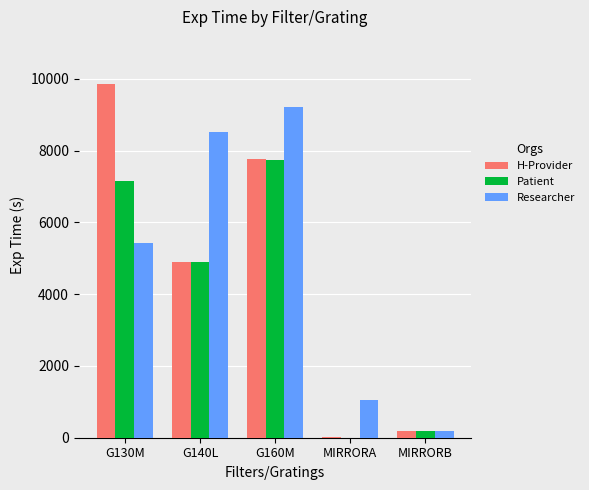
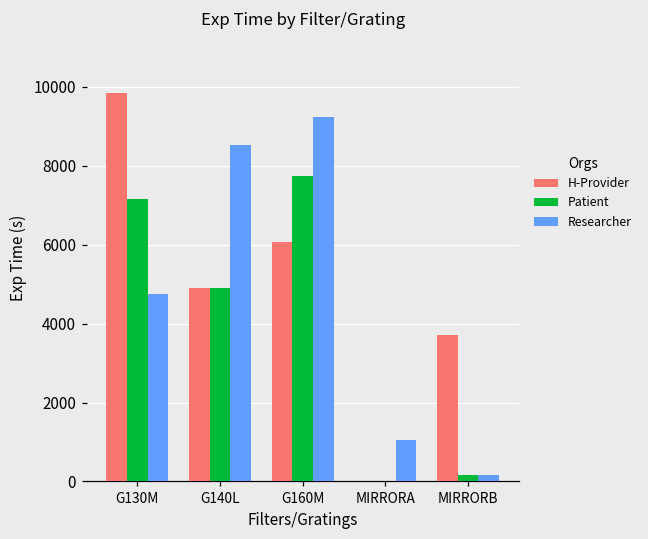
  {
    "H-Provider": {
      "G130M": 9900,
      "G140L": 4900,
-     "G160M": 7800,
-     "MIRRORB": 200
+     "G160M": 6100,
+     "MIRRORB": 3700
    },
    "Patient": {
      "G130M": 7100,
      "G140L": 4900,
      "G160M": 7700,
      "MIRRORB": 200
    },
    "Researcher": {
-     "G130M": 5400,
+     "G130M": 4700,
      "G140L": 8500,
      "G160M": 9200,
      "MIRRORA": 1000,
      "MIRRORB": 200
    }
  }
